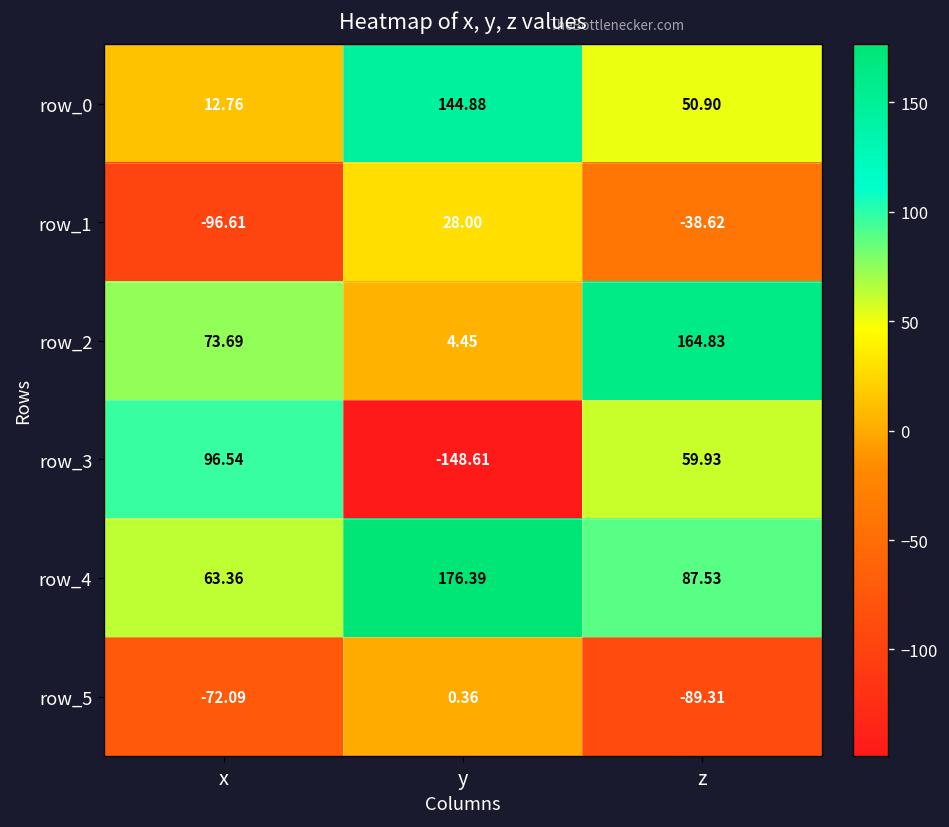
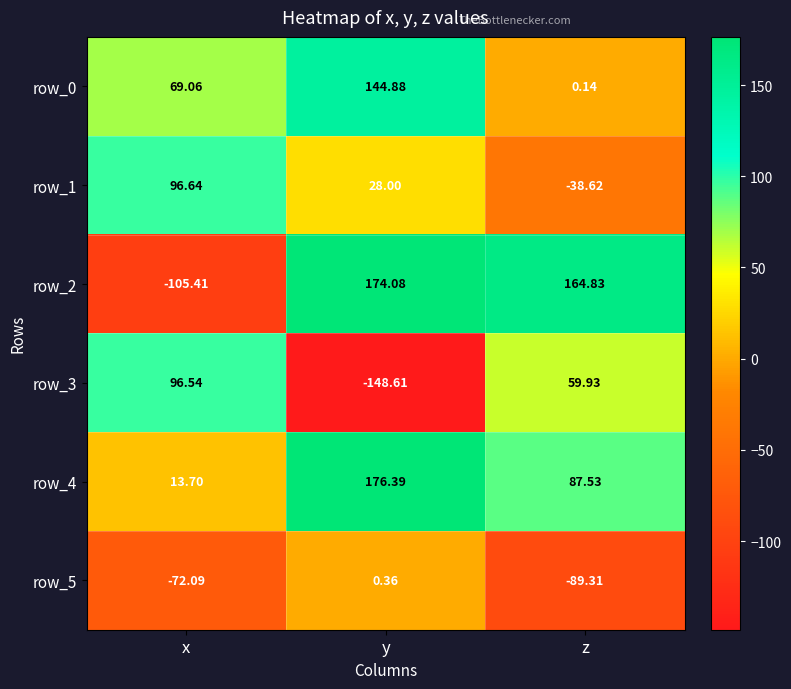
  {
    "row_0": {
-     "x": 12.76,
+     "x": 69.06,
      "y": 144.88,
-     "z": 50.90
+     "z": 0.14
    },
    "row_1": {
-     "x": -96.61,
+     "x": 96.64,
      "y": 28.00,
      "z": -38.62
    },
    "row_2": {
-     "x": 73.69,
-     "y": 4.45,
+     "x": -105.41,
+     "y": 174.08,
      "z": 164.83
    },
    "row_3": {
      "x": 96.54,
      "y": -148.61,
      "z": 59.93
    },
    "row_4": {
-     "x": 63.36,
+     "x": 13.70,
      "y": 176.39,
      "z": 87.53
    },
    "row_5": {
      "x": -72.09,
      "y": 0.36,
      "z": -89.31
    }
  }
